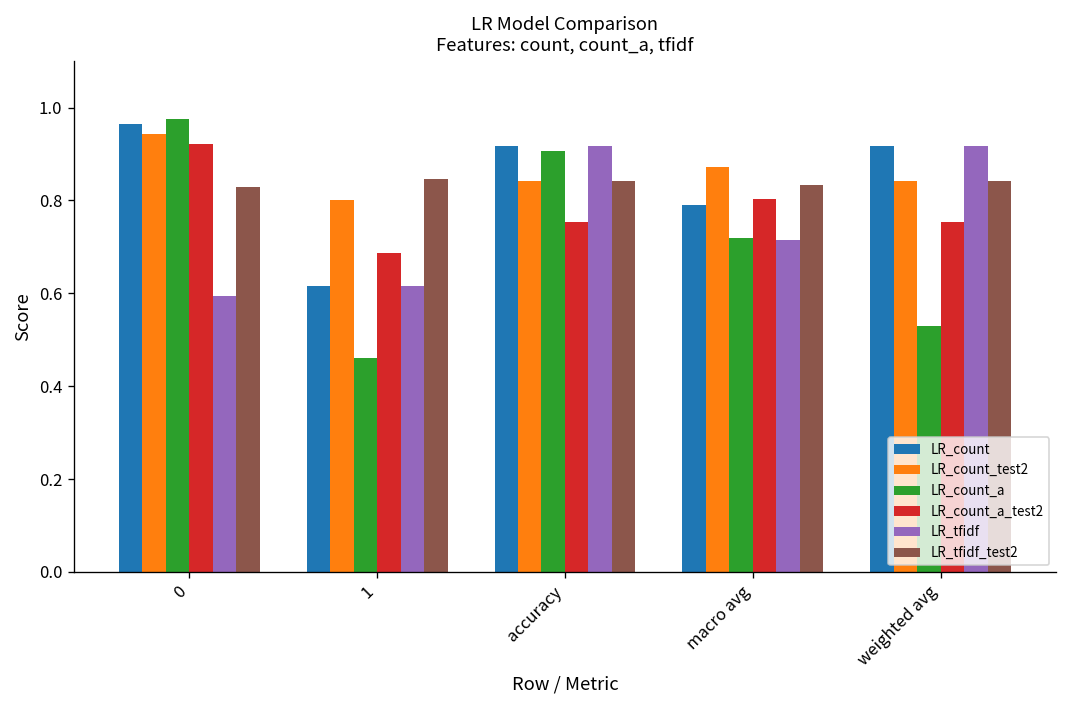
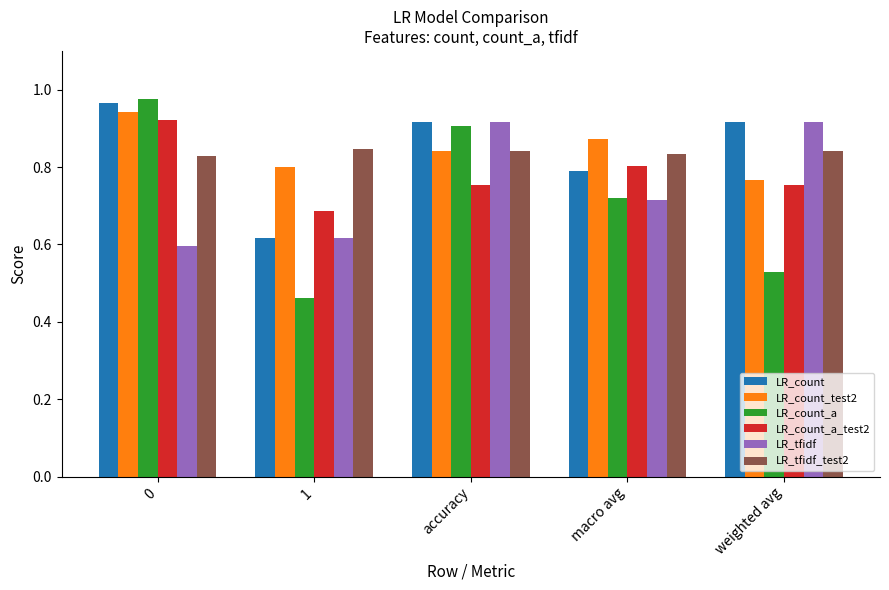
  {
    "LR_count": {
      "0": 0.96,
      "1": 0.62,
      "accuracy": 0.92,
      "macro avg": 0.79,
      "weighted avg": 0.92
    },
    "LR_count_test2": {
      "0": 0.94,
      "1": 0.80,
      "accuracy": 0.84,
      "macro avg": 0.87,
-     "weighted avg": 0.84
+     "weighted avg": 0.77
    },
    "LR_count_a": {
      "0": 0.98,
      "1": 0.46,
      "accuracy": 0.91,
      "macro avg": 0.72,
      "weighted avg": 0.53
    },
    "LR_count_a_test2": {
      "0": 0.92,
      "1": 0.69,
      "accuracy": 0.75,
      "macro avg": 0.80,
      "weighted avg": 0.75
    },
    "LR_tfidf": {
      "0": 0.59,
      "1": 0.62,
      "accuracy": 0.92,
      "macro avg": 0.71,
      "weighted avg": 0.92
    },
    "LR_tfidf_test2": {
      "0": 0.83,
      "1": 0.85,
      "accuracy": 0.84,
      "macro avg": 0.83,
      "weighted avg": 0.84
    }
  }
